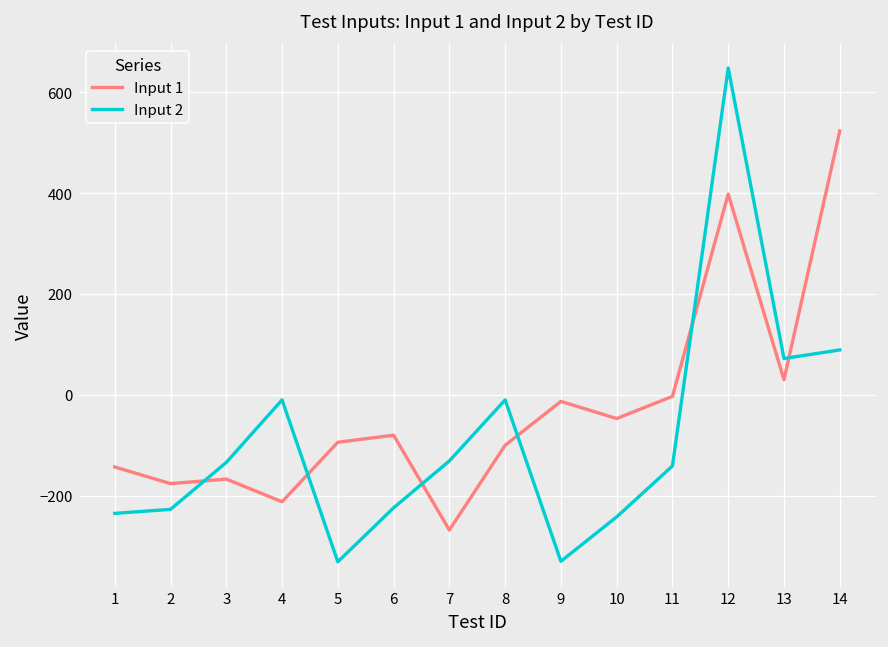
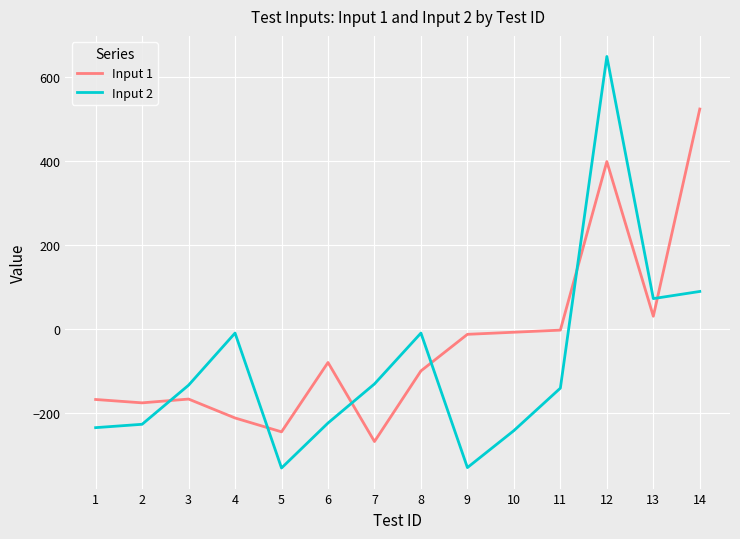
  {
    "Input 1": {
-     "1": -140,
+     "1": -170,
      "2": -180,
      "3": -170,
      "4": -210,
-     "5": -90,
+     "5": -250,
      "6": -80,
      "7": -270,
      "8": -100,
      "9": -10,
-     "10": -50,
+     "10": -10,
      "11": 0,
      "12": 400,
      "13": 30,
      "14": 520
    },
    "Input 2": {
      "1": -240,
      "2": -230,
      "3": -130,
      "4": -10,
      "5": -330,
      "6": -220,
      "7": -130,
      "8": -10,
      "9": -330,
      "10": -240,
      "11": -140,
      "12": 650,
      "13": 70,
      "14": 90
    }
  }
